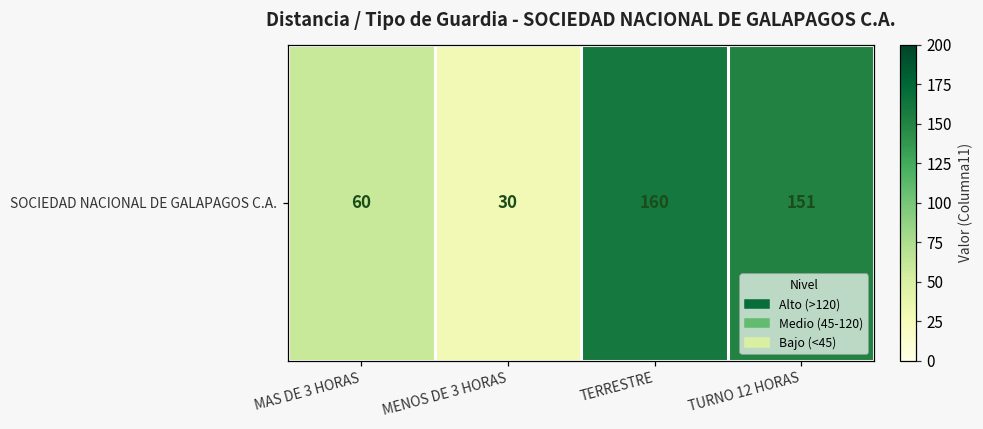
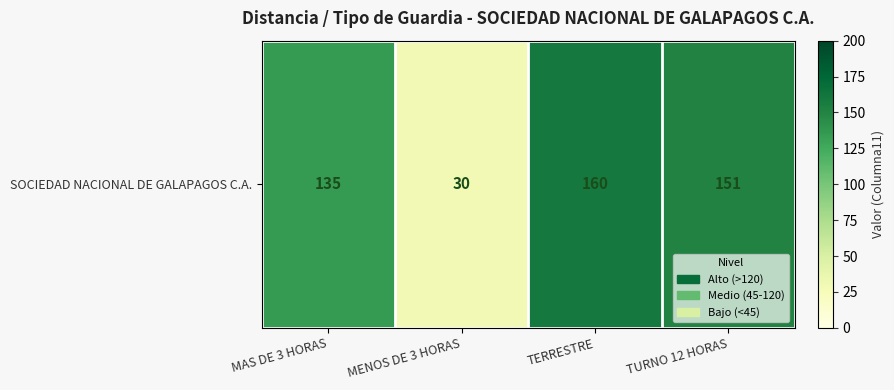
  {
    "SOCIEDAD NACIONAL DE GALAPAGOS C.A.": {
-     "MAS DE 3 HORAS": 60,
+     "MAS DE 3 HORAS": 135,
      "MENOS DE 3 HORAS": 30,
      "TURNO 12 HORAS": 151
    }
  }
